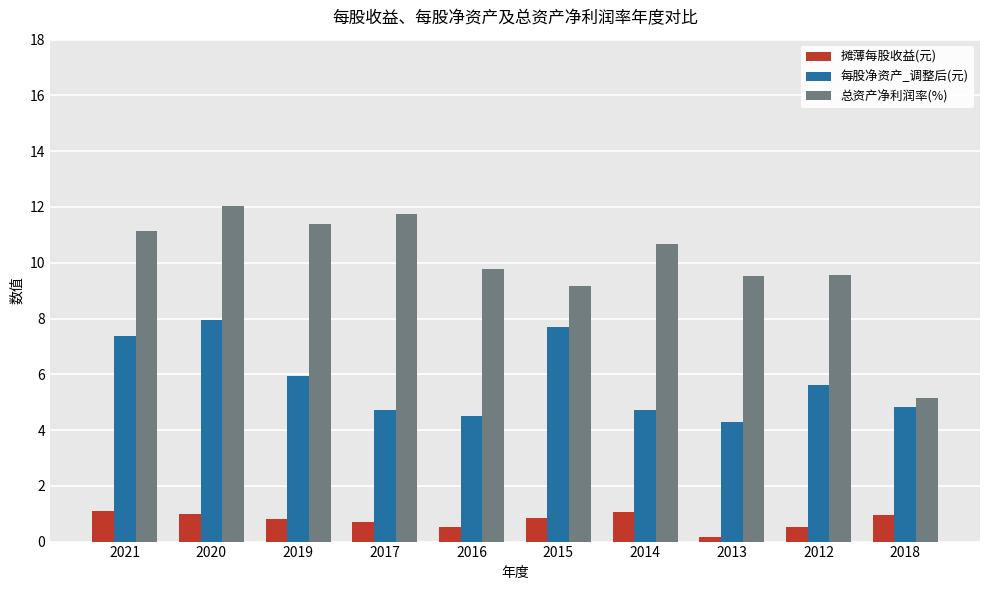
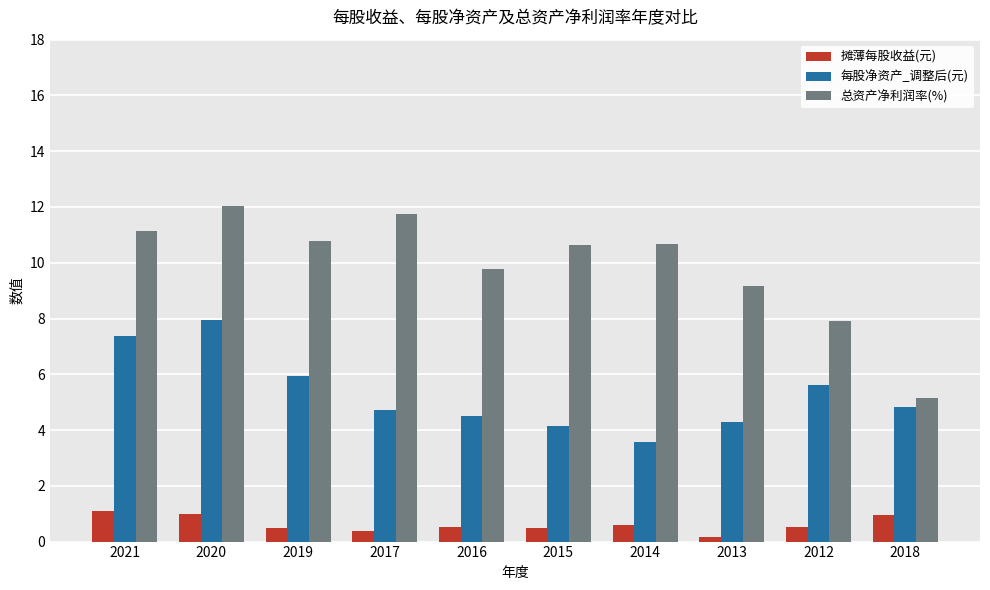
  {
    "摊薄每股收益(元)": {
      "2021": 1.1,
      "2020": 1.0,
-     "2019": 0.8,
-     "2017": 0.7,
+     "2019": 0.5,
+     "2017": 0.4,
      "2016": 0.5,
-     "2015": 0.9,
-     "2014": 1.0,
+     "2015": 0.5,
+     "2014": 0.6,
      "2013": 0.1,
      "2012": 0.5,
      "2018": 1.0
    },
    "每股净资产_调整后(元)": {
      "2021": 7.4,
      "2020": 8.0,
      "2019": 5.9,
      "2017": 4.7,
      "2016": 4.5,
-     "2015": 7.7,
-     "2014": 4.7,
+     "2015": 4.1,
+     "2014": 3.6,
      "2013": 4.3,
      "2012": 5.6,
      "2018": 4.8
    },
    "总资产净利润率(%)": {
      "2021": 11.2,
      "2020": 12.0,
-     "2019": 11.4,
+     "2019": 10.8,
      "2017": 11.8,
      "2016": 9.8,
-     "2015": 9.2,
+     "2015": 10.6,
      "2014": 10.7,
-     "2013": 9.5,
-     "2012": 9.6,
+     "2013": 9.2,
+     "2012": 7.9,
      "2018": 5.1
    }
  }
